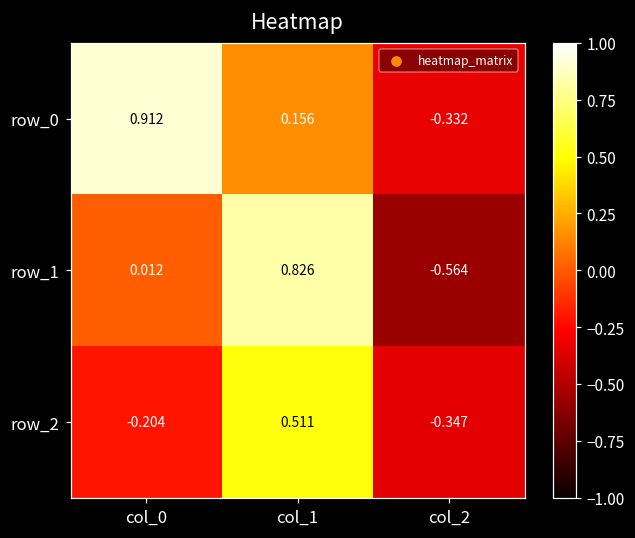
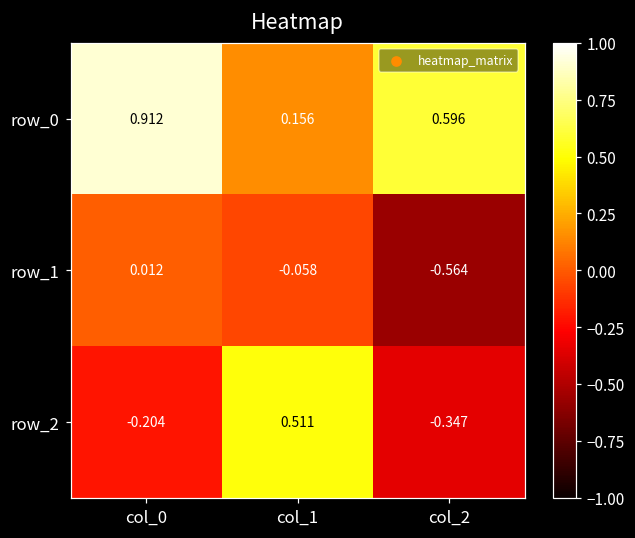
  {
    "row_0": {
      "col_0": 0.912,
      "col_1": 0.156,
-     "col_2": -0.332
+     "col_2": 0.596
    },
    "row_1": {
      "col_0": 0.012,
-     "col_1": 0.826,
+     "col_1": -0.058,
      "col_2": -0.564
    },
    "row_2": {
      "col_0": -0.204,
      "col_1": 0.511,
      "col_2": -0.347
    }
  }
